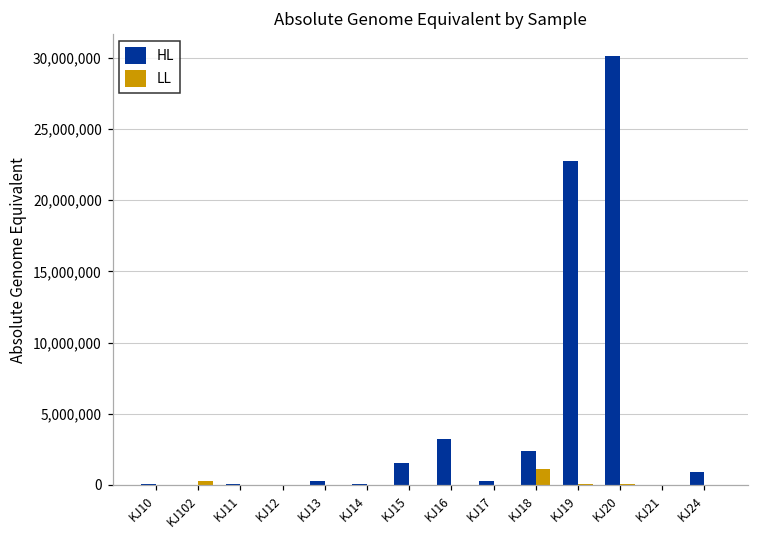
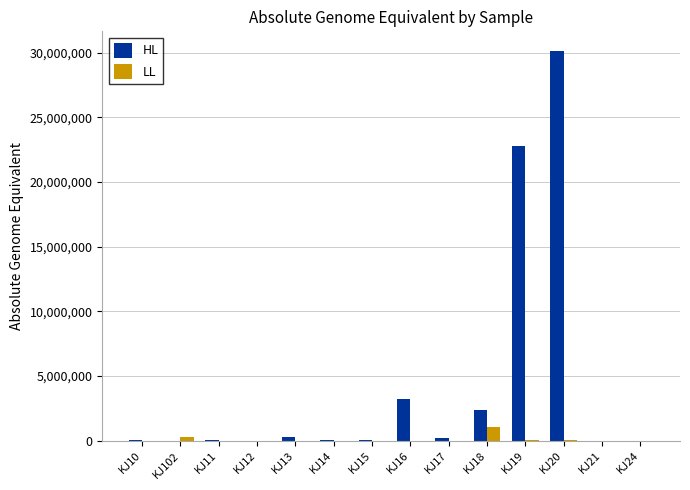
  {
    "HL": {
      "KJ13": "300,000",
-     "KJ15": "1,600,000",
+     "KJ15": "100,000",
      "KJ16": "3,200,000",
      "KJ17": "200,000",
      "KJ18": "2,400,000",
      "KJ19": "22,800,000",
      "KJ20": "30,100,000",
-     "KJ24": "900,000"
+     "KJ24": "0"
    },
    "LL": {
      "KJ102": "300,000",
      "KJ18": "1,100,000"
    }
  }
